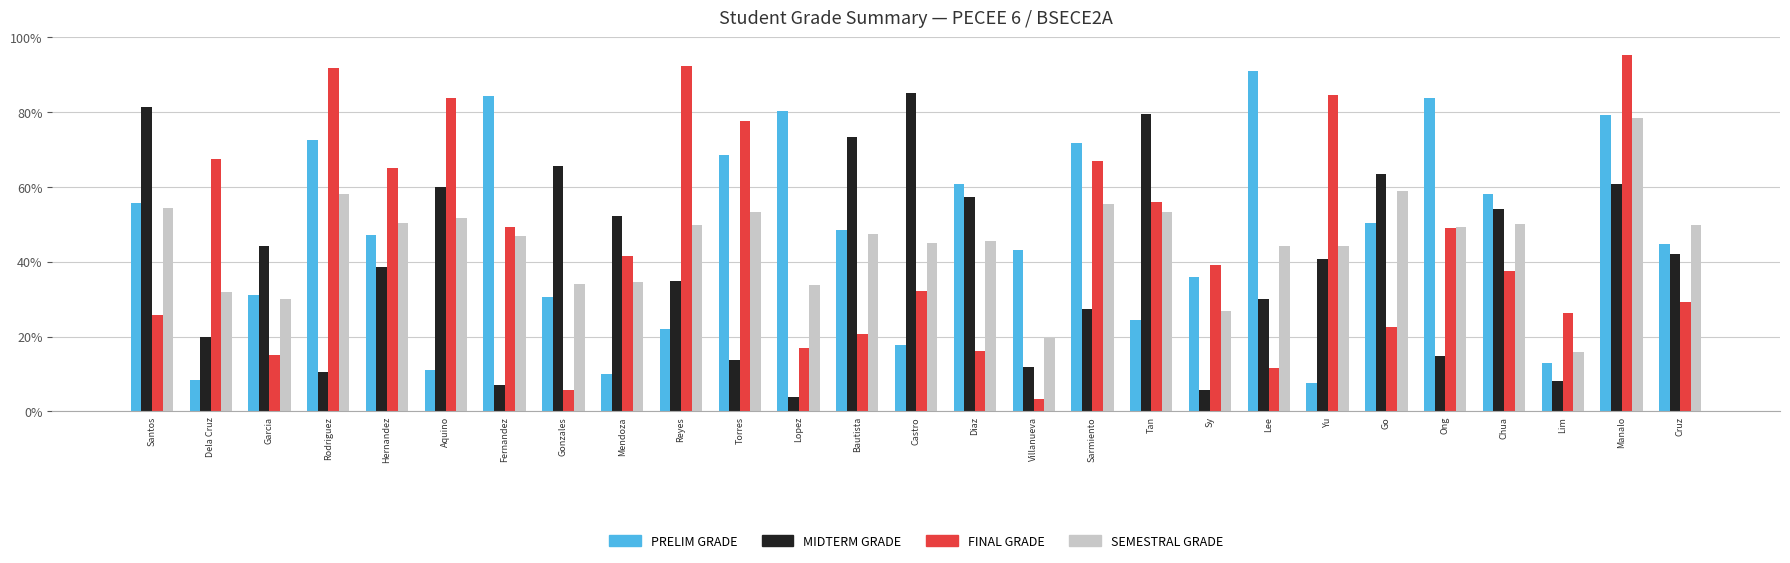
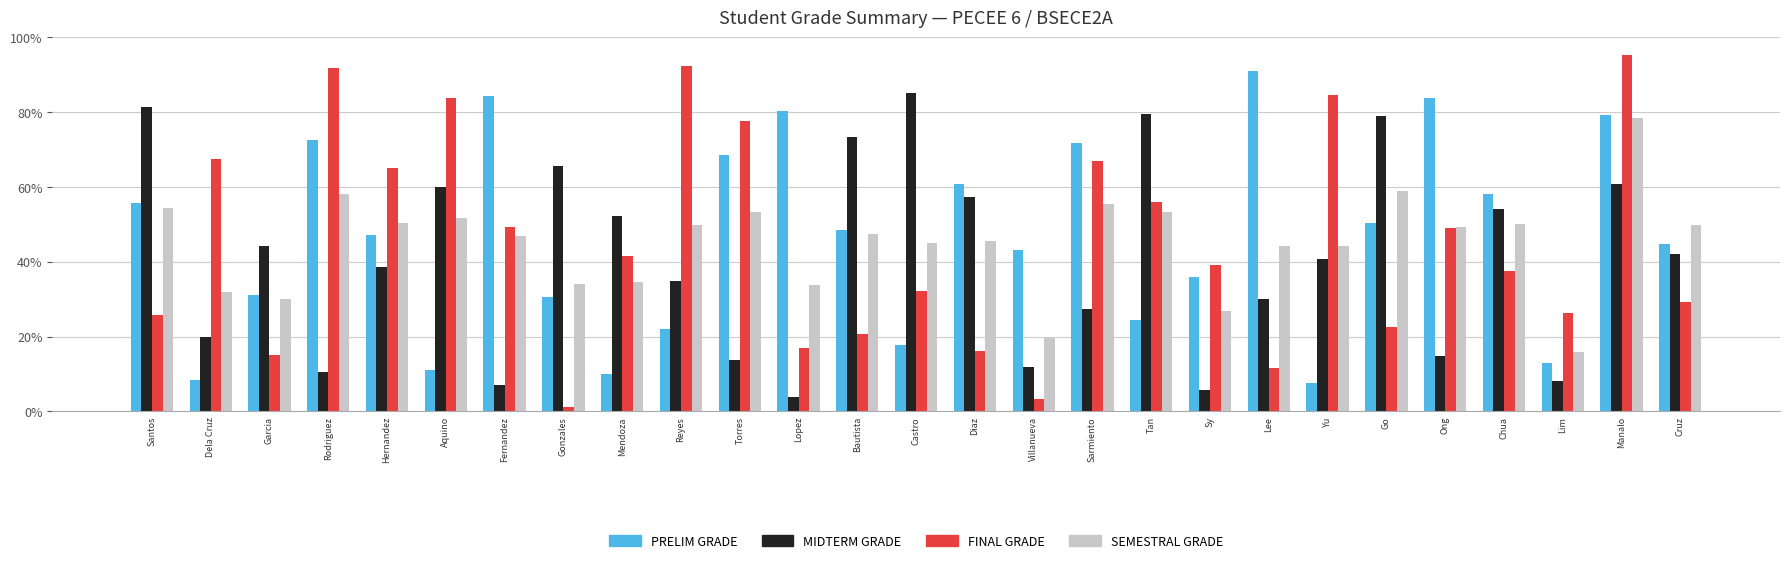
  {
    "PRELIM GRADE": {
      "Santos": "56%",
      "Dela Cruz": "8%",
      "Garcia": "31%",
      "Rodriguez": "72%",
      "Hernandez": "47%",
      "Aquino": "11%",
      "Fernandez": "84%",
      "Gonzales": "31%",
      "Mendoza": "10%",
      "Reyes": "22%",
      "Torres": "68%",
      "Lopez": "80%",
      "Bautista": "49%",
      "Castro": "18%",
      "Diaz": "61%",
      "Villanueva": "43%",
      "Sarmiento": "72%",
      "Tan": "24%",
      "Sy": "36%",
      "Lee": "91%",
      "Yu": "8%",
      "Go": "50%",
      "Ong": "84%",
      "Chua": "58%",
      "Lim": "13%",
      "Manalo": "79%",
      "Cruz": "45%"
    },
    "MIDTERM GRADE": {
      "Santos": "81%",
      "Dela Cruz": "20%",
      "Garcia": "44%",
      "Rodriguez": "11%",
      "Hernandez": "39%",
      "Aquino": "60%",
      "Fernandez": "7%",
      "Gonzales": "66%",
      "Mendoza": "52%",
      "Reyes": "35%",
      "Torres": "14%",
      "Lopez": "4%",
      "Bautista": "73%",
      "Castro": "85%",
      "Diaz": "57%",
      "Villanueva": "12%",
      "Sarmiento": "27%",
      "Tan": "79%",
      "Sy": "6%",
      "Lee": "30%",
      "Yu": "41%",
-     "Go": "63%",
+     "Go": "79%",
      "Ong": "15%",
      "Chua": "54%",
      "Lim": "8%",
      "Manalo": "61%",
      "Cruz": "42%"
    },
    "FINAL GRADE": {
      "Santos": "26%",
      "Dela Cruz": "68%",
      "Garcia": "15%",
      "Rodriguez": "92%",
      "Hernandez": "65%",
      "Aquino": "84%",
      "Fernandez": "49%",
-     "Gonzales": "6%",
+     "Gonzales": "1%",
      "Mendoza": "42%",
      "Reyes": "92%",
      "Torres": "78%",
      "Lopez": "17%",
      "Bautista": "21%",
      "Castro": "32%",
      "Diaz": "16%",
      "Villanueva": "3%",
      "Sarmiento": "67%",
      "Tan": "56%",
      "Sy": "39%",
      "Lee": "12%",
      "Yu": "85%",
      "Go": "22%",
      "Ong": "49%",
      "Chua": "38%",
      "Lim": "26%",
      "Manalo": "95%",
      "Cruz": "29%"
    },
    "SEMESTRAL GRADE": {
      "Santos": "54%",
      "Dela Cruz": "32%",
      "Garcia": "30%",
      "Rodriguez": "58%",
      "Hernandez": "50%",
      "Aquino": "52%",
      "Fernandez": "47%",
      "Gonzales": "34%",
      "Mendoza": "35%",
      "Reyes": "50%",
      "Torres": "53%",
      "Lopez": "34%",
      "Bautista": "48%",
      "Castro": "45%",
      "Diaz": "46%",
      "Villanueva": "20%",
      "Sarmiento": "55%",
      "Tan": "53%",
      "Sy": "27%",
      "Lee": "44%",
      "Yu": "44%",
      "Go": "59%",
      "Ong": "49%",
      "Chua": "50%",
      "Lim": "16%",
      "Manalo": "78%",
      "Cruz": "50%"
    }
  }
